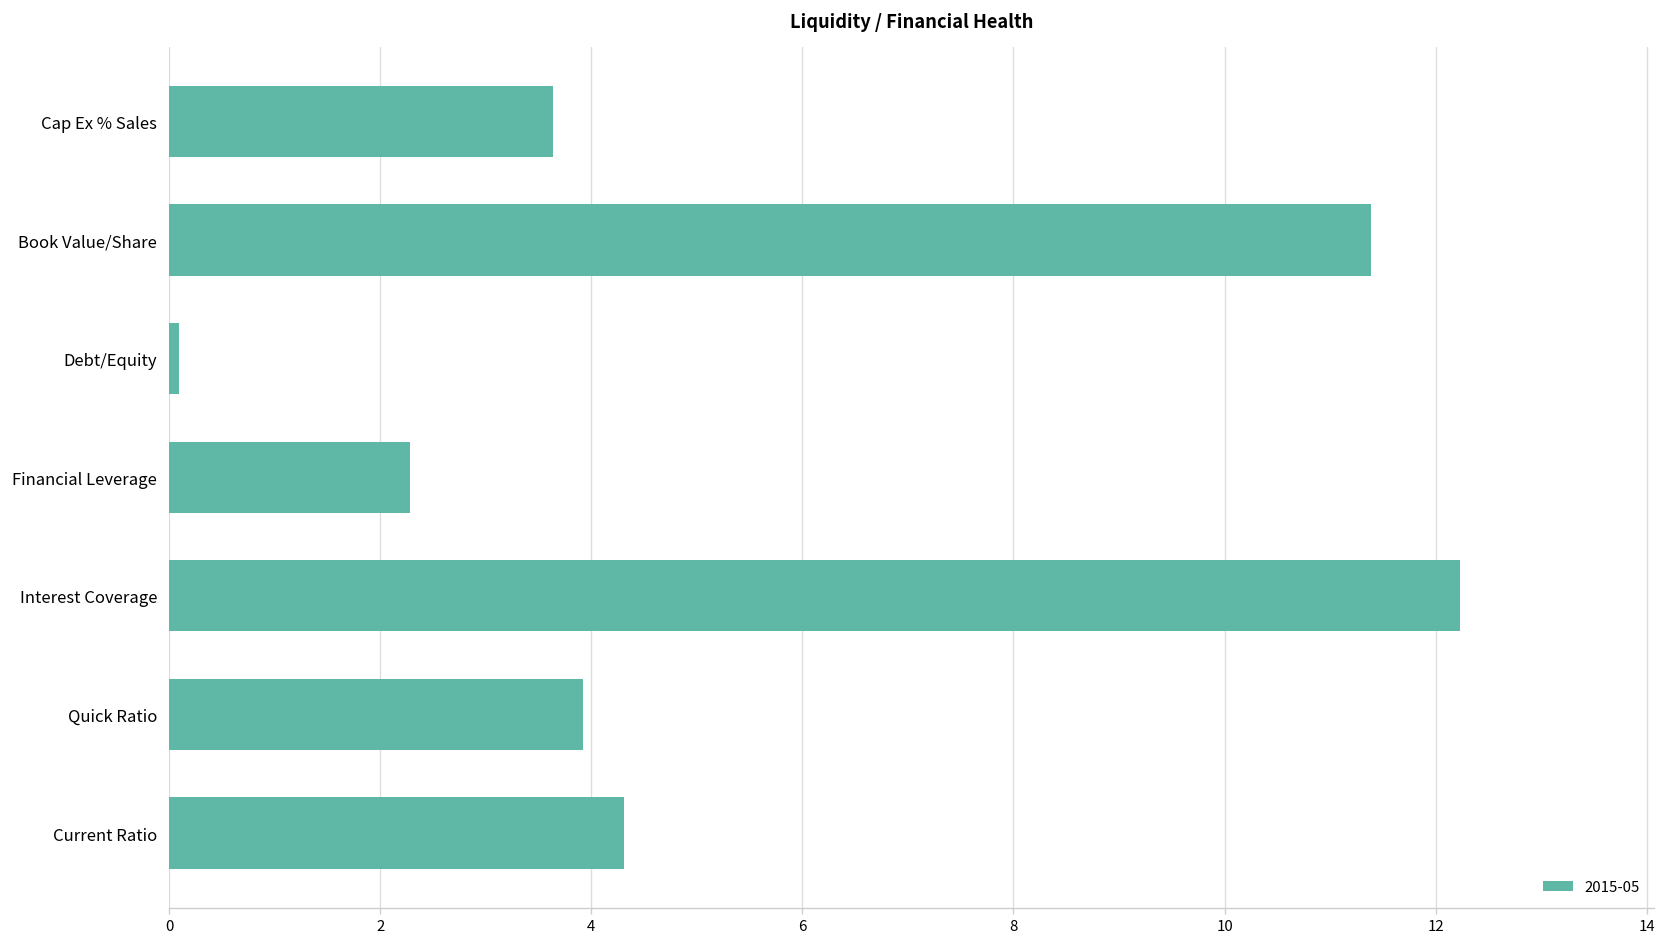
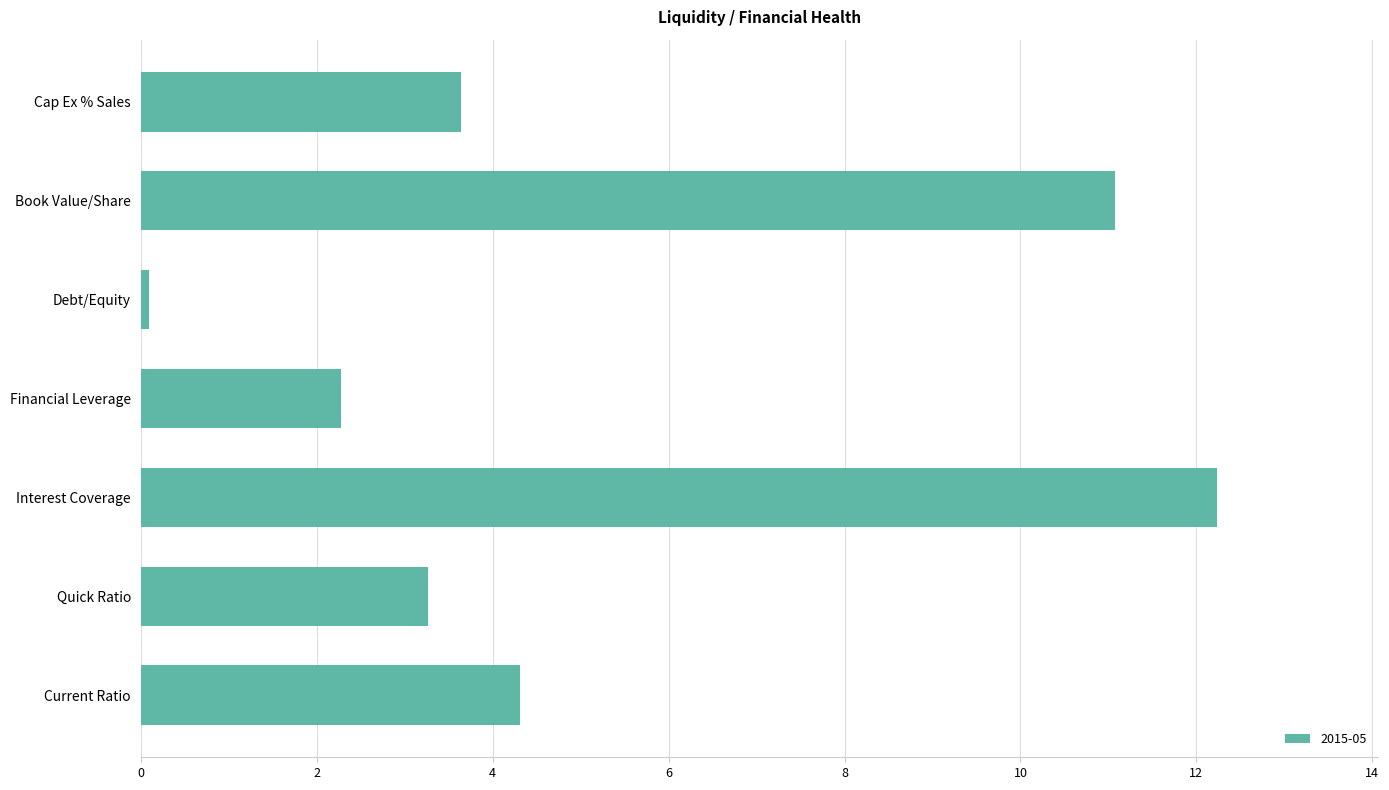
  {
    "Cap Ex % Sales": 3.6,
-   "Book Value/Share": 11.4,
+   "Book Value/Share": 11.1,
    "Debt/Equity": 0.1,
    "Financial Leverage": 2.3,
    "Interest Coverage": 12.2,
-   "Quick Ratio": 3.9,
+   "Quick Ratio": 3.3,
    "Current Ratio": 4.3
  }
